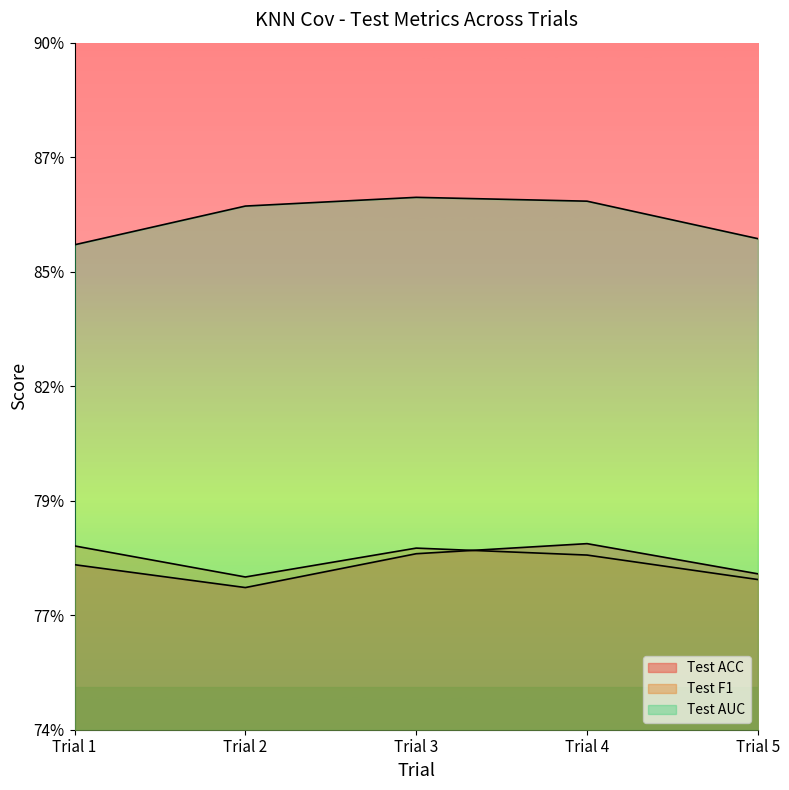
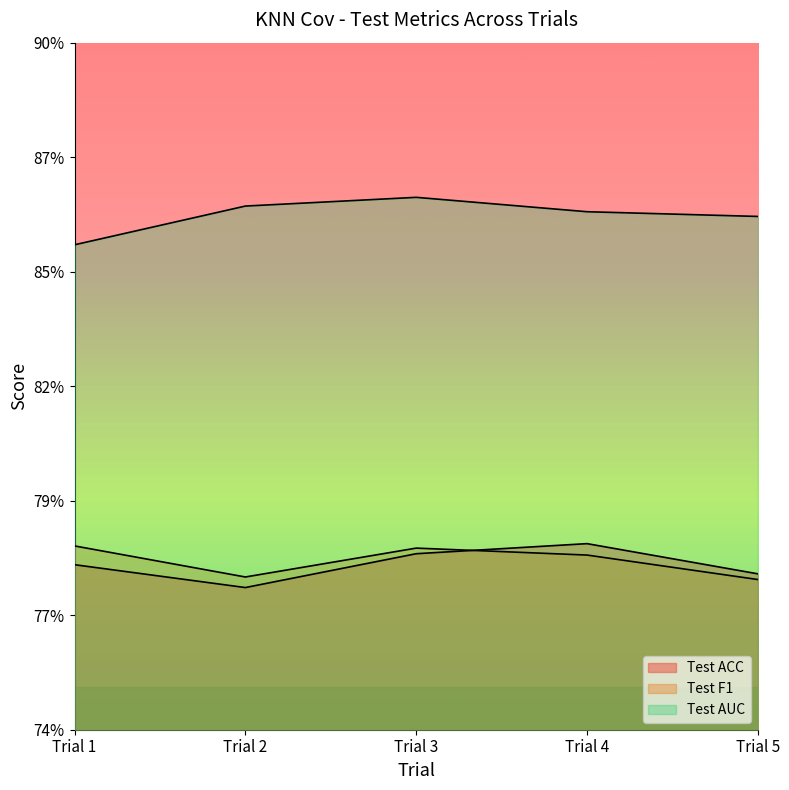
  {
    "Test AUC": {
      "Trial 1": "85.3%",
      "Trial 2": "86.2%",
      "Trial 3": "86.4%",
-     "Trial 4": "86.3%",
-     "Trial 5": "85.4%"
+     "Trial 4": "86.1%",
+     "Trial 5": "86.0%"
    }
  }
